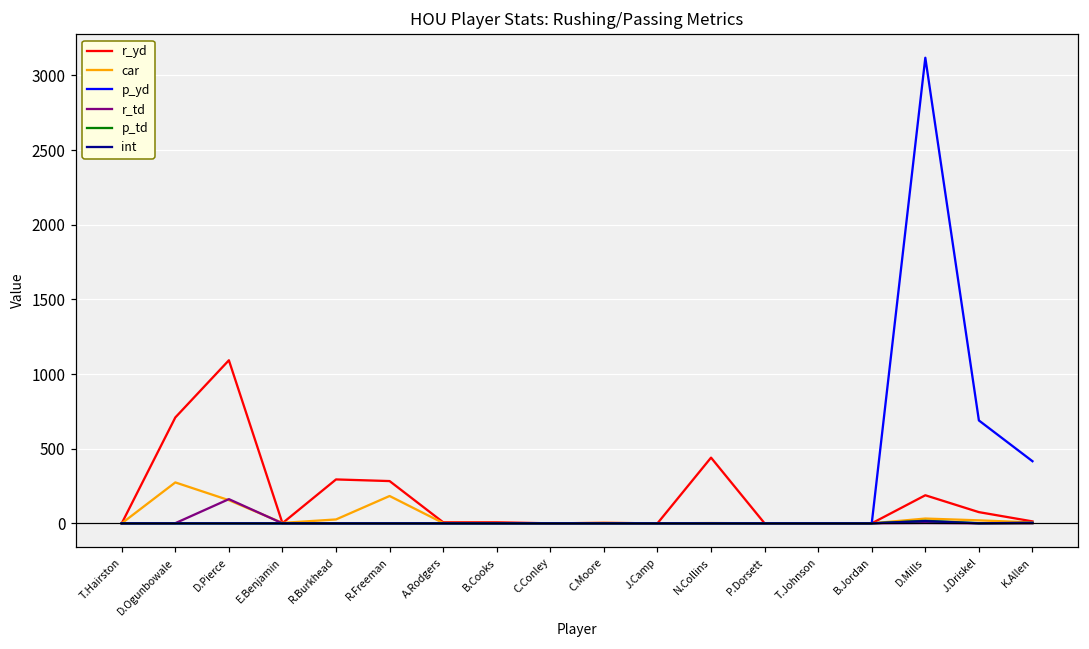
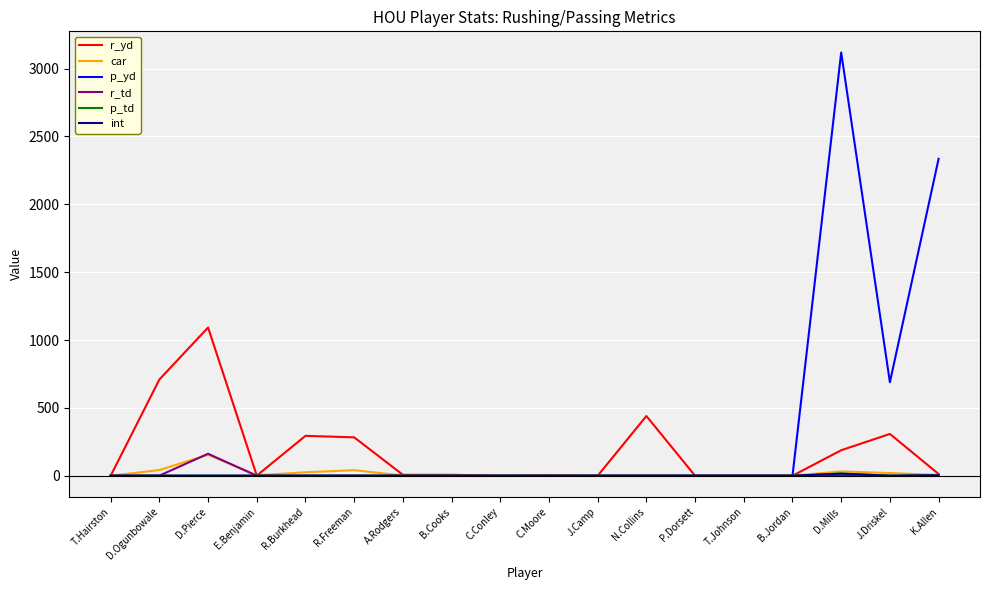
  {
    "r_yd": {
      "D.Ogunbowale": 710,
      "D.Pierce": 1090,
      "R.Burkhead": 290,
      "R.Freeman": 280,
      "N.Collins": 440,
      "D.Mills": 190,
-     "J.Driskel": 80
+     "J.Driskel": 310
    },
    "car": {
-     "D.Ogunbowale": 270,
+     "D.Ogunbowale": 40,
      "R.Burkhead": 30,
-     "R.Freeman": 180,
+     "R.Freeman": 40,
      "J.Driskel": 20
    },
    "p_yd": {
      "D.Mills": 3120,
      "J.Driskel": 690,
-     "K.Allen": 420
+     "K.Allen": 2340
    }
  }
